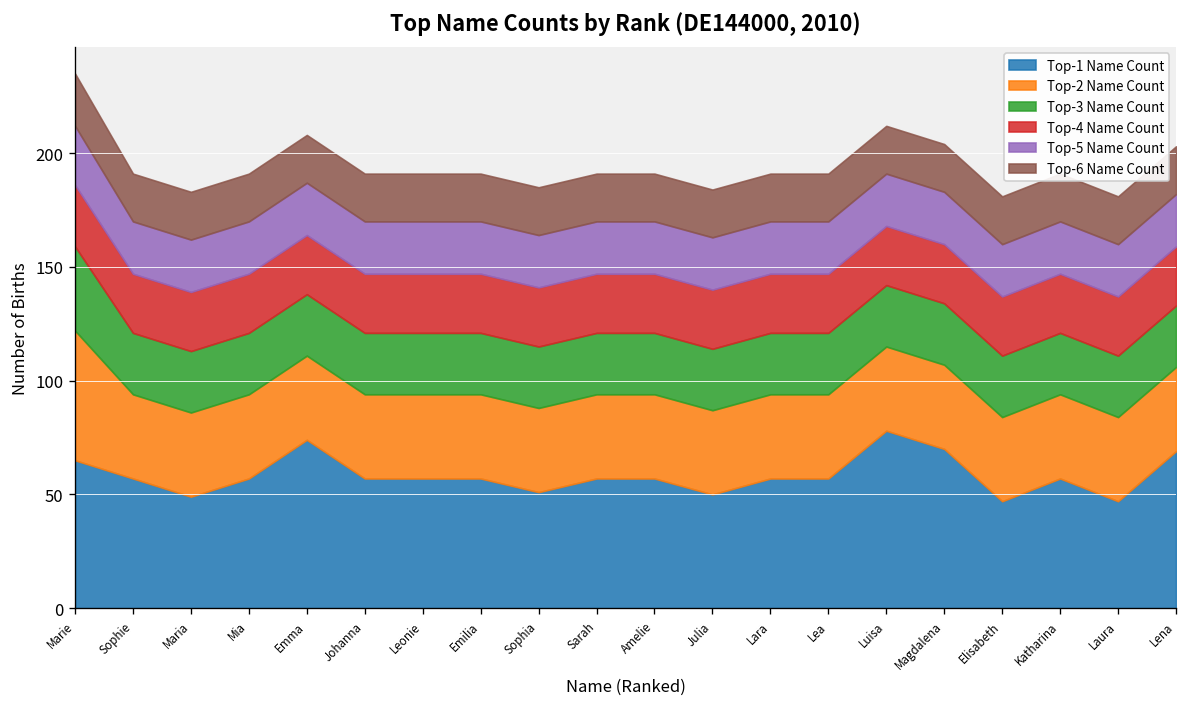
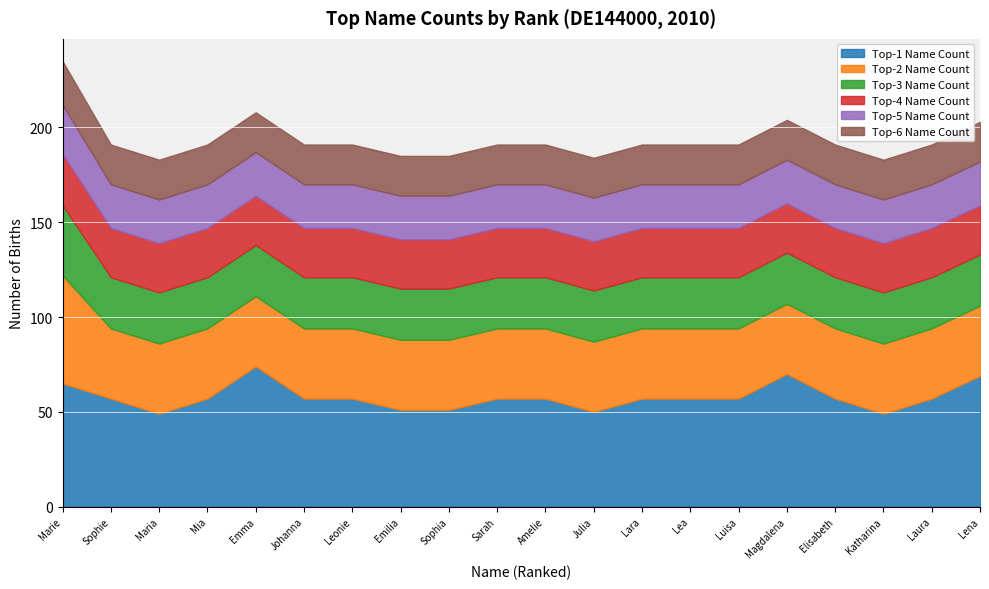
  {
    "Top-1 Name Count": {
      "Marie": 65,
      "Sophie": 57,
      "Maria": 49,
      "Mia": 57,
      "Emma": 74,
      "Johanna": 57,
      "Leonie": 57,
-     "Emilia": 57,
+     "Emilia": 51,
      "Sophia": 51,
      "Sarah": 57,
      "Amelie": 57,
      "Julia": 50,
      "Lara": 57,
      "Lea": 57,
-     "Luisa": 78,
+     "Luisa": 57,
      "Magdalena": 70,
-     "Elisabeth": 47,
-     "Katharina": 57,
-     "Laura": 47,
+     "Elisabeth": 57,
+     "Katharina": 49,
+     "Laura": 57,
      "Lena": 69
    },
    "Top-2 Name Count": {
      "Marie": 57,
      "Sophie": 37,
      "Maria": 37,
      "Mia": 37,
      "Emma": 37,
      "Johanna": 37,
      "Leonie": 37,
      "Emilia": 37,
      "Sophia": 37,
      "Sarah": 37,
      "Amelie": 37,
      "Julia": 37,
      "Lara": 37,
      "Lea": 37,
      "Luisa": 37,
      "Magdalena": 37,
      "Elisabeth": 37,
      "Katharina": 37,
      "Laura": 37,
      "Lena": 37
    },
    "Top-3 Name Count": {
      "Marie": 37,
      "Sophie": 27,
      "Maria": 27,
      "Mia": 27,
      "Emma": 27,
      "Johanna": 27,
      "Leonie": 27,
      "Emilia": 27,
      "Sophia": 27,
      "Sarah": 27,
      "Amelie": 27,
      "Julia": 27,
      "Lara": 27,
      "Lea": 27,
      "Luisa": 27,
      "Magdalena": 27,
      "Elisabeth": 27,
      "Katharina": 27,
      "Laura": 27,
      "Lena": 27
    },
    "Top-4 Name Count": {
      "Marie": 27,
      "Sophie": 26,
      "Maria": 26,
      "Mia": 26,
      "Emma": 26,
      "Johanna": 26,
      "Leonie": 26,
      "Emilia": 26,
      "Sophia": 26,
      "Sarah": 26,
      "Amelie": 26,
      "Julia": 26,
      "Lara": 26,
      "Lea": 26,
      "Luisa": 26,
      "Magdalena": 26,
      "Elisabeth": 26,
      "Katharina": 26,
      "Laura": 26,
      "Lena": 26
    },
    "Top-5 Name Count": {
      "Marie": 26,
      "Sophie": 23,
      "Maria": 23,
      "Mia": 23,
      "Emma": 23,
      "Johanna": 23,
      "Leonie": 23,
      "Emilia": 23,
      "Sophia": 23,
      "Sarah": 23,
      "Amelie": 23,
      "Julia": 23,
      "Lara": 23,
      "Lea": 23,
      "Luisa": 23,
      "Magdalena": 23,
      "Elisabeth": 23,
      "Katharina": 23,
      "Laura": 23,
      "Lena": 23
    },
    "Top-6 Name Count": {
      "Marie": 23,
      "Sophie": 21,
      "Maria": 21,
      "Mia": 21,
      "Emma": 21,
      "Johanna": 21,
      "Leonie": 21,
      "Emilia": 21,
      "Sophia": 21,
      "Sarah": 21,
      "Amelie": 21,
      "Julia": 21,
      "Lara": 21,
      "Lea": 21,
      "Luisa": 21,
      "Magdalena": 21,
      "Elisabeth": 21,
      "Katharina": 21,
      "Laura": 21,
      "Lena": 21
    }
  }
